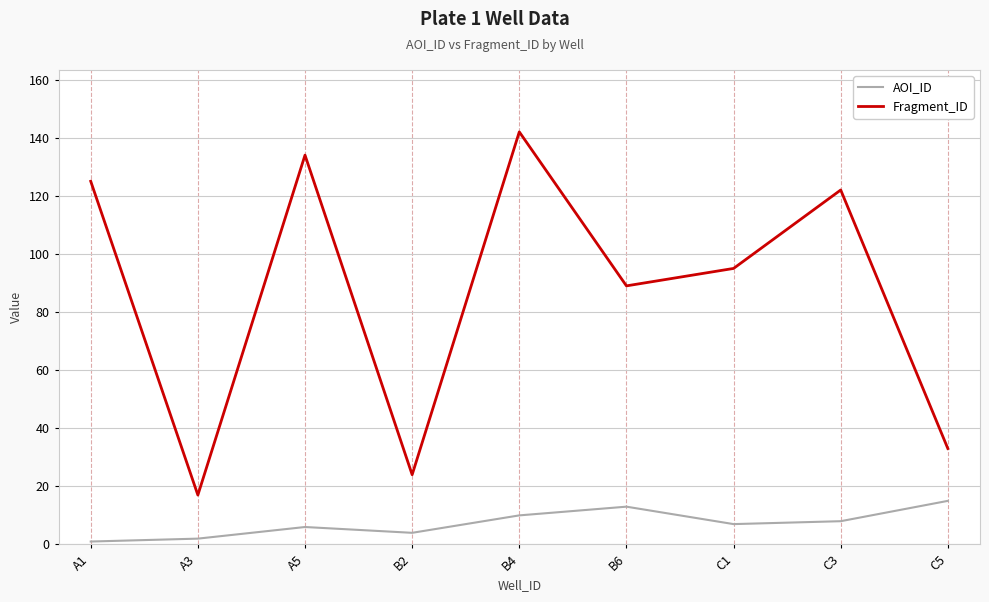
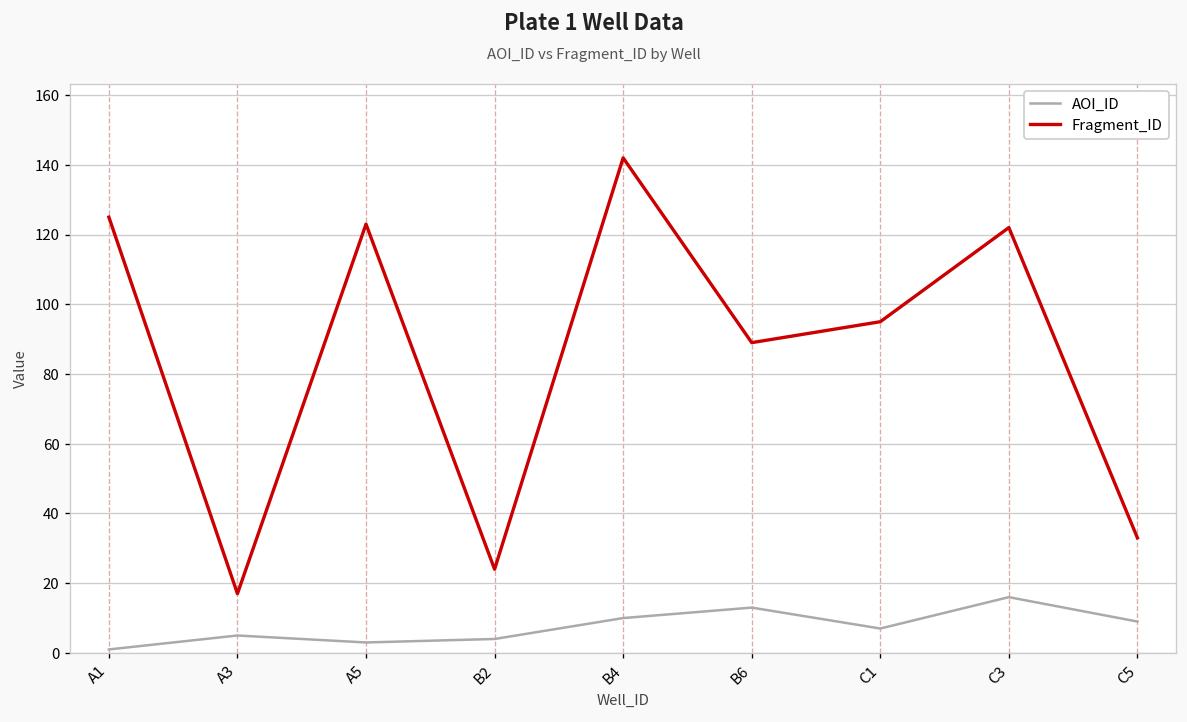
  {
    "AOI_ID": {
      "A1": 1,
-     "A3": 2,
-     "A5": 6,
+     "A3": 5,
+     "A5": 3,
      "B2": 4,
      "B4": 10,
      "B6": 13,
      "C1": 7,
-     "C3": 8,
-     "C5": 15
+     "C3": 16,
+     "C5": 9
    },
    "Fragment_ID": {
      "A1": 125,
      "A3": 17,
-     "A5": 134,
+     "A5": 123,
      "B2": 24,
      "B4": 142,
      "B6": 89,
      "C1": 95,
      "C3": 122,
      "C5": 33
    }
  }
